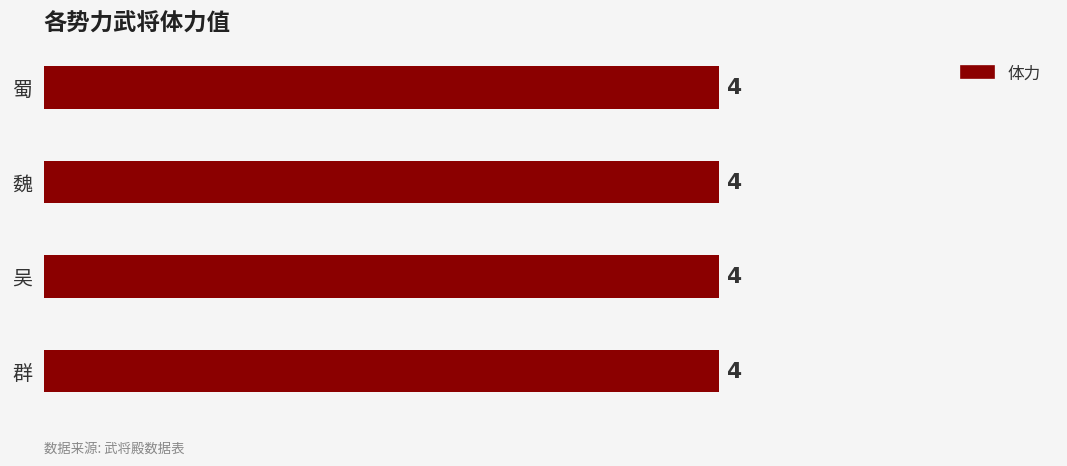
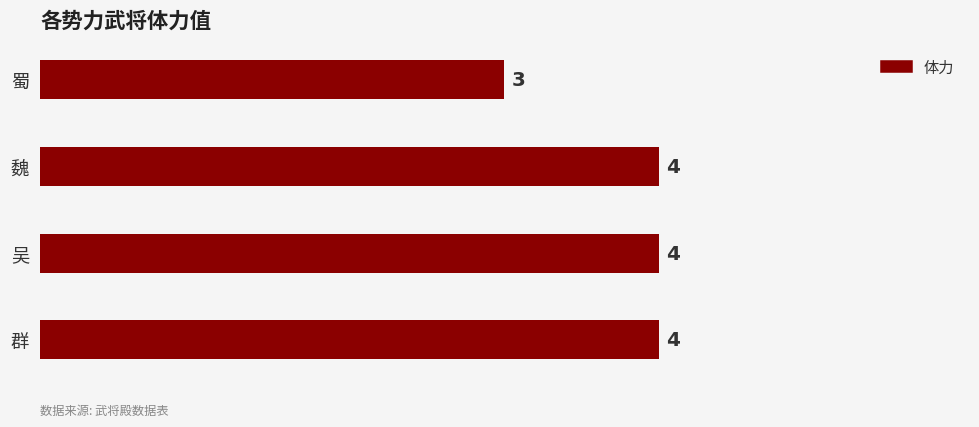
  {
-   "蜀": 4,
+   "蜀": 3,
    "魏": 4,
    "吴": 4,
    "群": 4
  }
